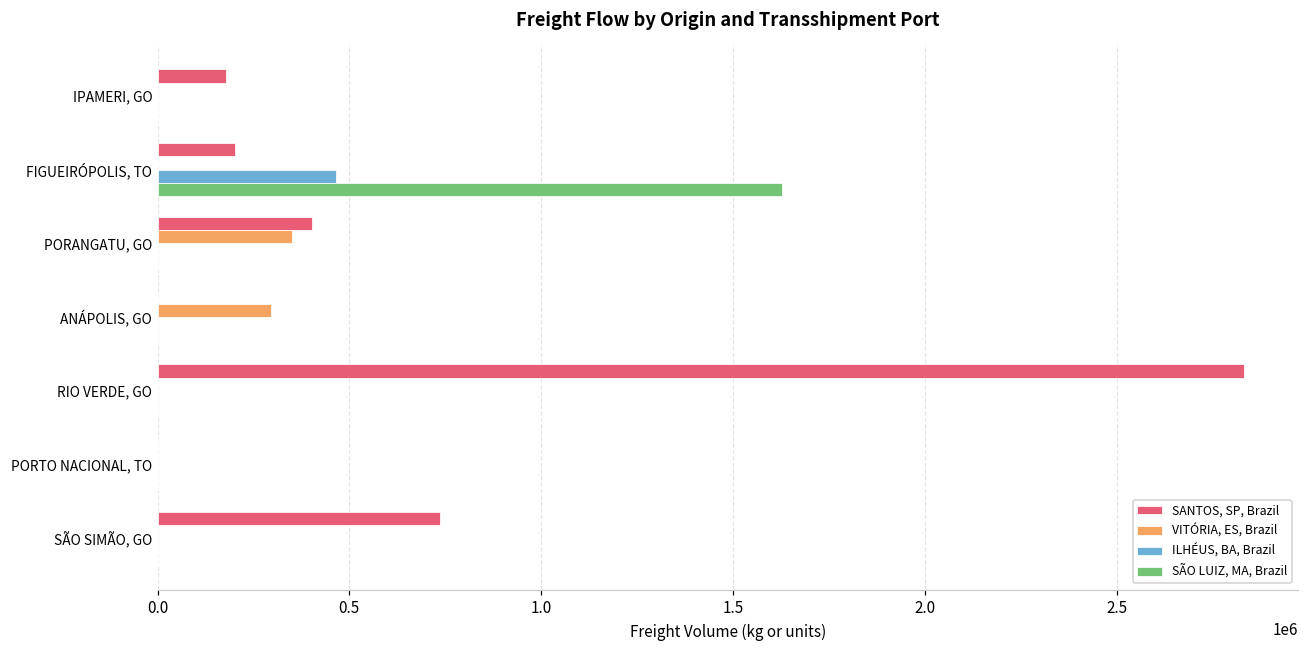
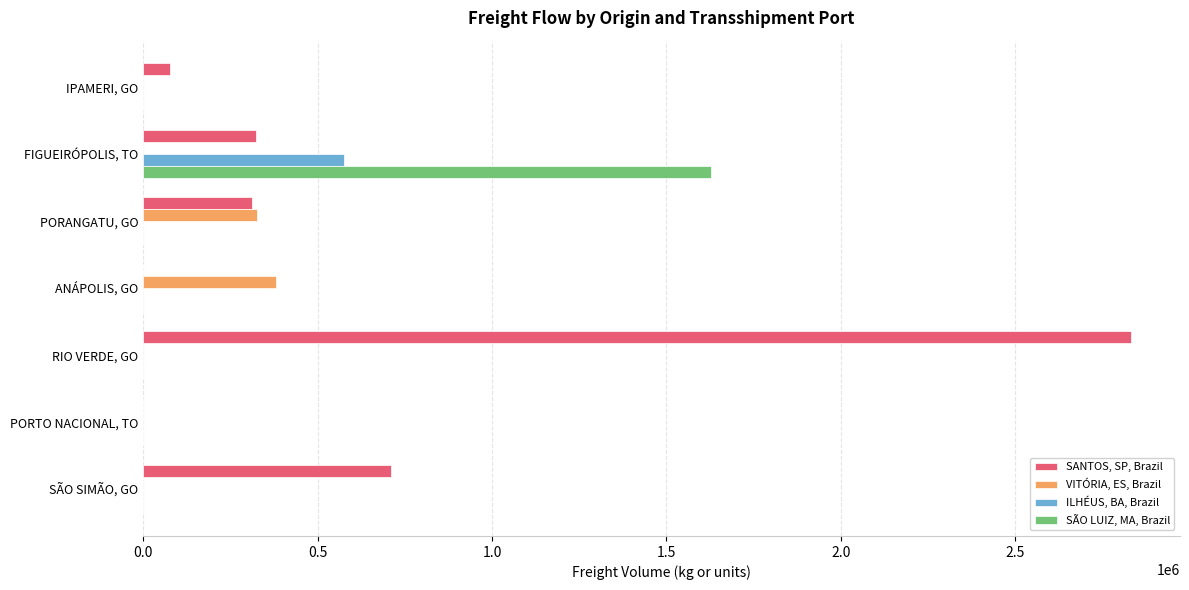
  {
    "SANTOS, SP, Brazil": {
-     "IPAMERI, GO": 180000,
-     "FIGUEIRÓPOLIS, TO": 200000,
-     "PORANGATU, GO": 400000,
+     "IPAMERI, GO": 80000,
+     "FIGUEIRÓPOLIS, TO": 320000,
+     "PORANGATU, GO": 310000,
      "ANÁPOLIS, GO": 0,
      "RIO VERDE, GO": 2830000,
      "PORTO NACIONAL, TO": 0,
-     "SÃO SIMÃO, GO": 740000
+     "SÃO SIMÃO, GO": 710000
    },
    "VITÓRIA, ES, Brazil": {
      "IPAMERI, GO": 0,
      "FIGUEIRÓPOLIS, TO": 0,
-     "PORANGATU, GO": 350000,
-     "ANÁPOLIS, GO": 290000,
+     "PORANGATU, GO": 330000,
+     "ANÁPOLIS, GO": 380000,
      "RIO VERDE, GO": 0,
      "PORTO NACIONAL, TO": 0,
      "SÃO SIMÃO, GO": 0
    },
    "ILHÉUS, BA, Brazil": {
      "IPAMERI, GO": 0,
-     "FIGUEIRÓPOLIS, TO": 470000,
+     "FIGUEIRÓPOLIS, TO": 580000,
      "PORANGATU, GO": 0,
      "ANÁPOLIS, GO": 0,
      "RIO VERDE, GO": 0,
      "PORTO NACIONAL, TO": 0,
      "SÃO SIMÃO, GO": 0
    },
    "SÃO LUIZ, MA, Brazil": {
      "IPAMERI, GO": 0,
      "FIGUEIRÓPOLIS, TO": 1630000,
      "PORANGATU, GO": 0,
      "ANÁPOLIS, GO": 0,
      "RIO VERDE, GO": 0,
      "PORTO NACIONAL, TO": 0,
      "SÃO SIMÃO, GO": 0
    }
  }
